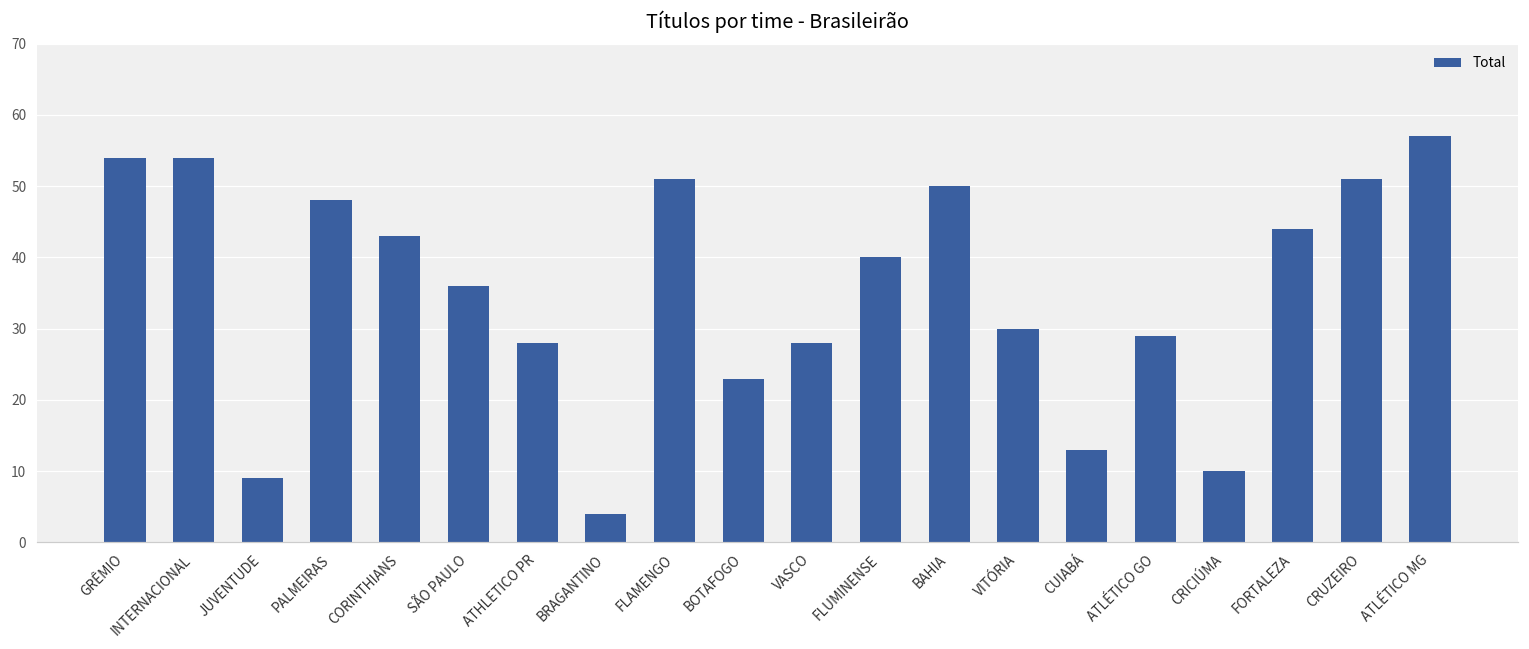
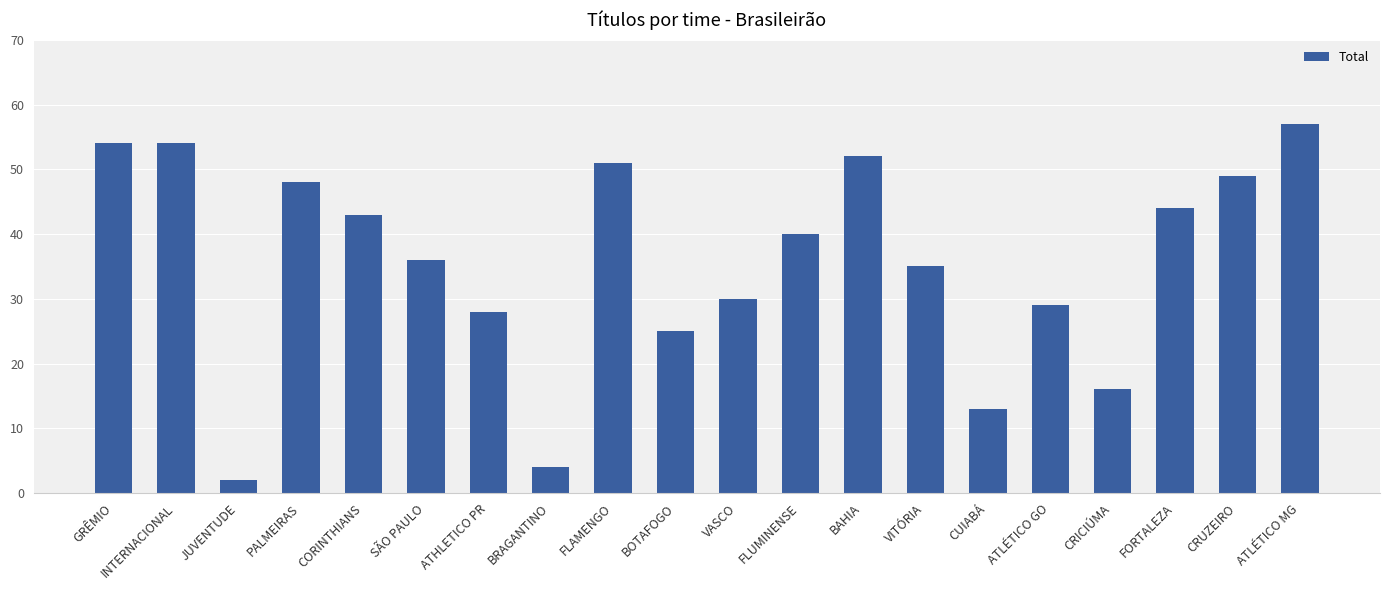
  {
    "GRÊMIO": 54,
    "INTERNACIONAL": 54,
-   "JUVENTUDE": 9,
+   "JUVENTUDE": 2,
    "PALMEIRAS": 48,
    "CORINTHIANS": 43,
    "SÃO PAULO": 36,
    "ATHLETICO PR": 28,
    "BRAGANTINO": 4,
    "FLAMENGO": 51,
-   "BOTAFOGO": 23,
-   "VASCO": 28,
+   "BOTAFOGO": 25,
+   "VASCO": 30,
    "FLUMINENSE": 40,
-   "BAHIA": 50,
-   "VITÓRIA": 30,
+   "BAHIA": 52,
+   "VITÓRIA": 35,
    "CUIABÁ": 13,
    "ATLÉTICO GO": 29,
-   "CRICIÚMA": 10,
+   "CRICIÚMA": 16,
    "FORTALEZA": 44,
-   "CRUZEIRO": 51,
+   "CRUZEIRO": 49,
    "ATLÉTICO MG": 57
  }
